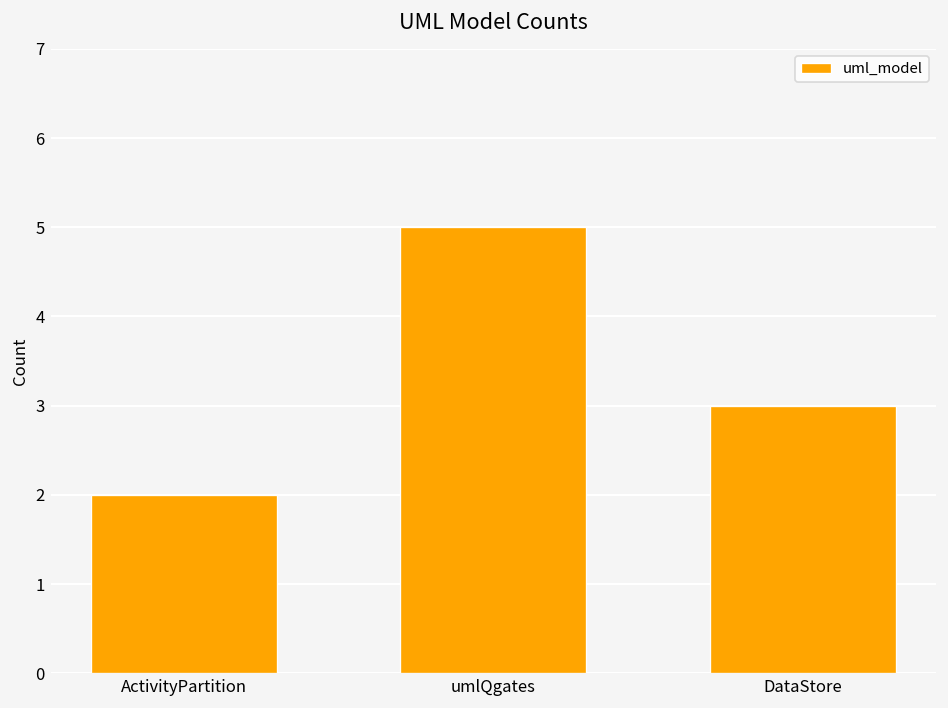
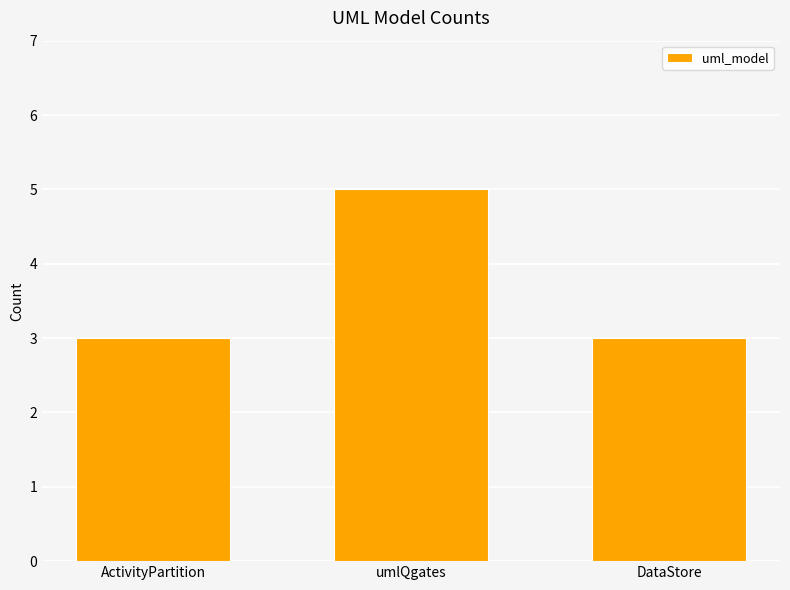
  {
-   "ActivityPartition": 2,
+   "ActivityPartition": 3,
    "umlQgates": 5,
    "DataStore": 3
  }
